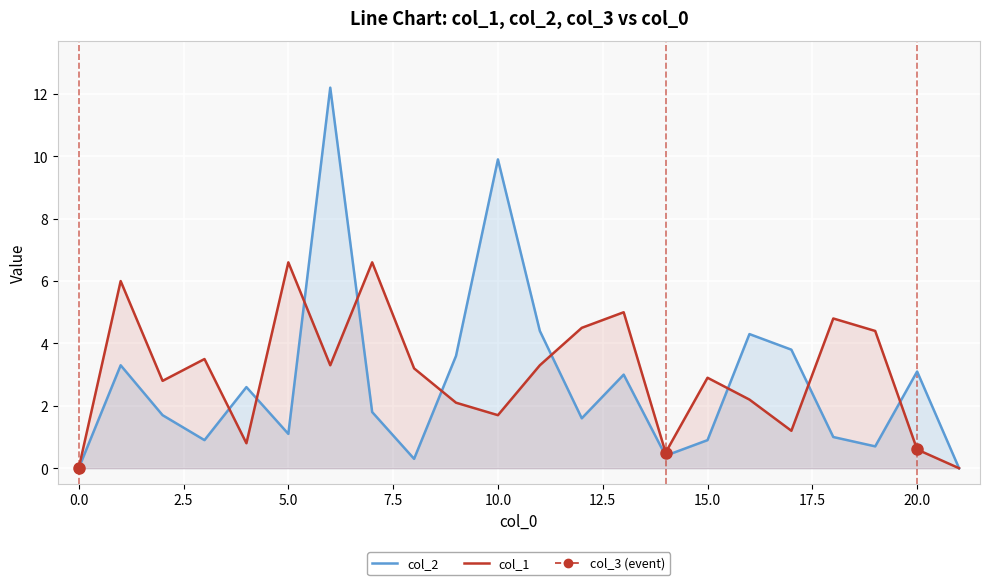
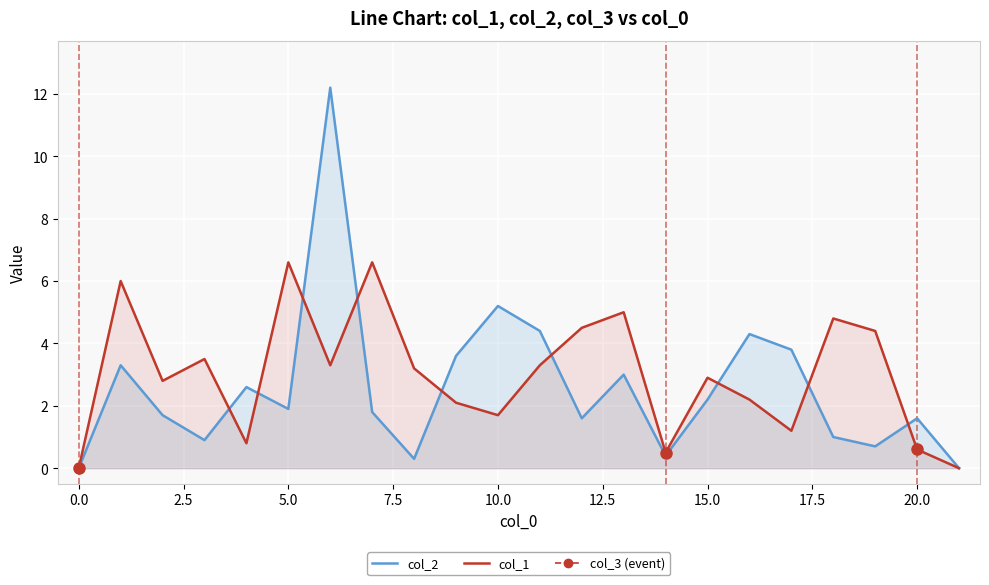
  {
    "col_2": {
-     "5.0": 1.1,
-     "10.0": 9.9,
-     "15.0": 0.9,
-     "20.0": 3.1
+     "5.0": 1.9,
+     "10.0": 5.2,
+     "15.0": 2.2,
+     "20.0": 1.6
    }
  }
